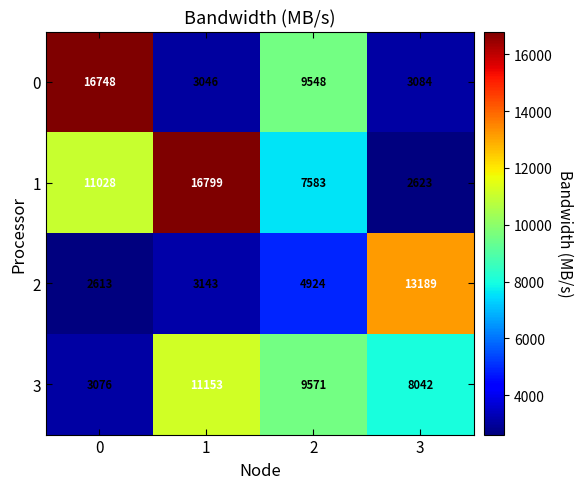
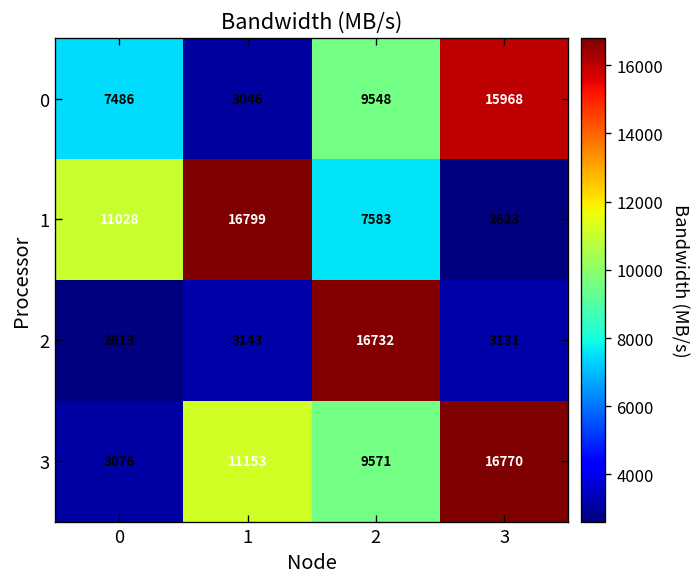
  {
    "0": {
-     "0": 16748,
+     "0": 7486,
      "1": 3046,
      "2": 9548,
-     "3": 3084
+     "3": 15968
    },
    "1": {
      "0": 11028,
      "1": 16799,
      "2": 7583,
      "3": 2623
    },
    "2": {
      "0": 2613,
      "1": 3143,
-     "2": 4924,
-     "3": 13189
+     "2": 16732,
+     "3": 3131
    },
    "3": {
      "0": 3076,
      "1": 11153,
      "2": 9571,
-     "3": 8042
+     "3": 16770
    }
  }
